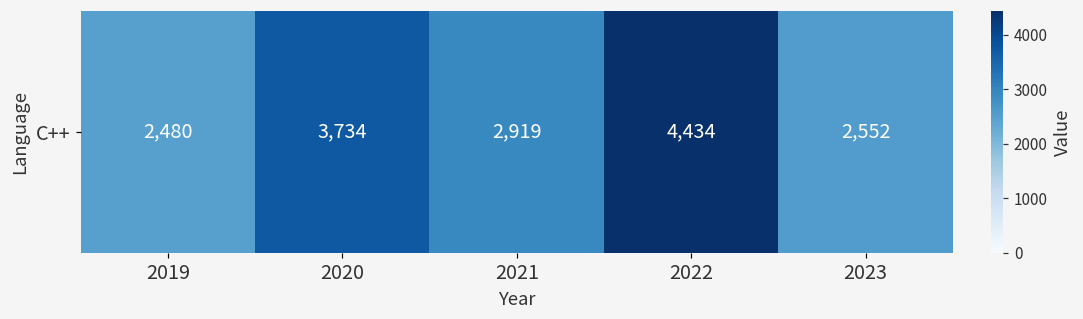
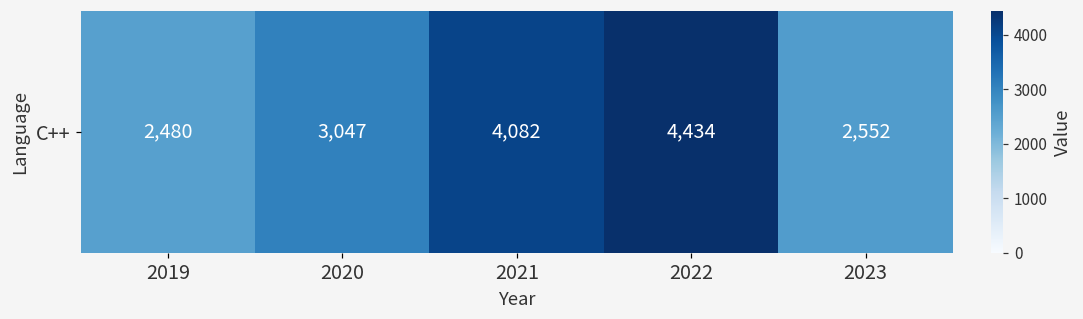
  {
    "C++": {
      "2019": "2,480",
-     "2020": "3,734",
-     "2021": "2,919",
+     "2020": "3,047",
+     "2021": "4,082",
      "2022": "4,434",
      "2023": "2,552"
    }
  }
